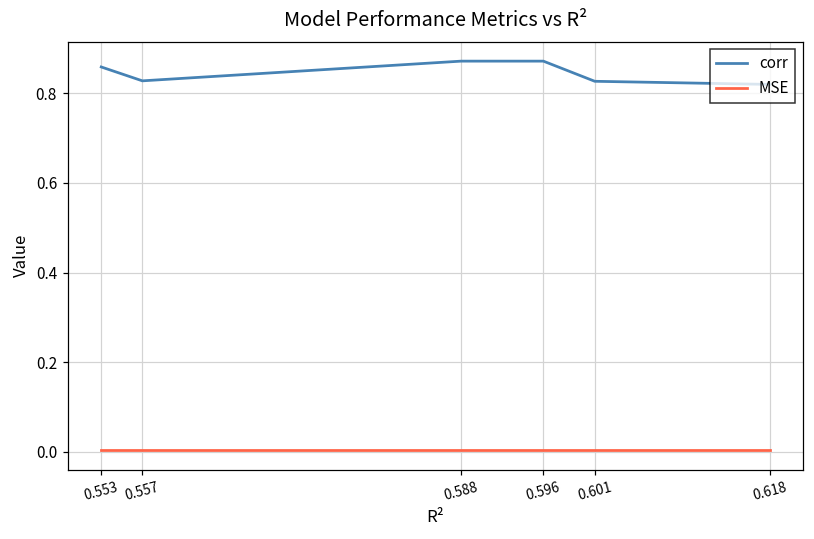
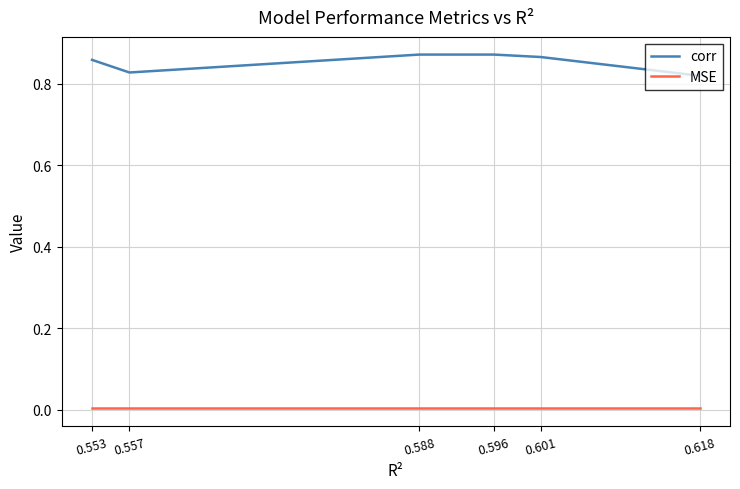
  {
    "corr": {
      "0.553": 0.86,
      "0.557": 0.83,
      "0.588": 0.87,
      "0.596": 0.87,
-     "0.601": 0.83
+     "0.601": 0.87
    },
    "MSE": {
      "0.553": 0.00,
      "0.557": 0.00,
      "0.588": 0.00,
      "0.596": 0.00,
      "0.601": 0.00,
      "0.618": 0.00
    }
  }
